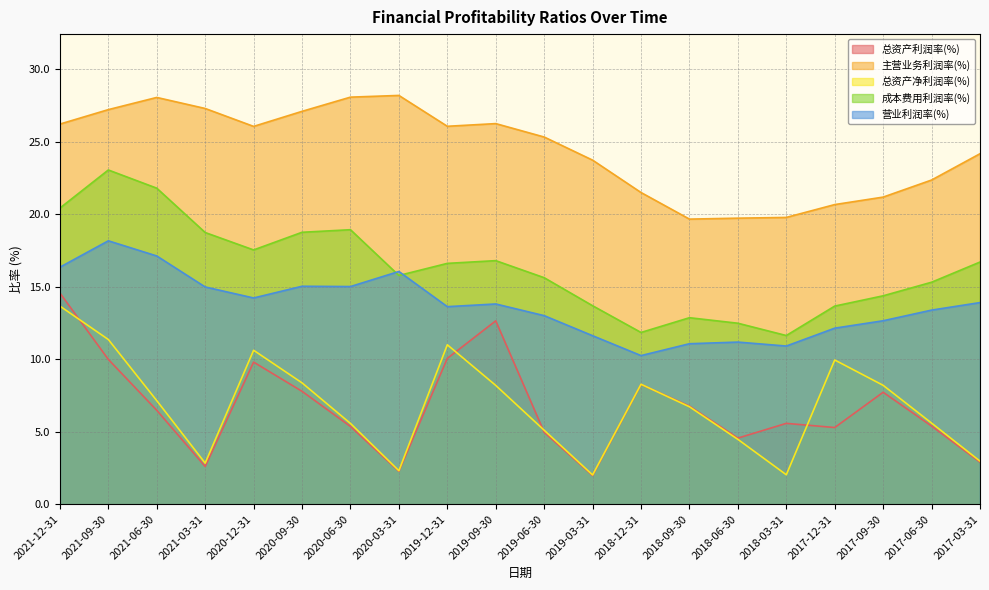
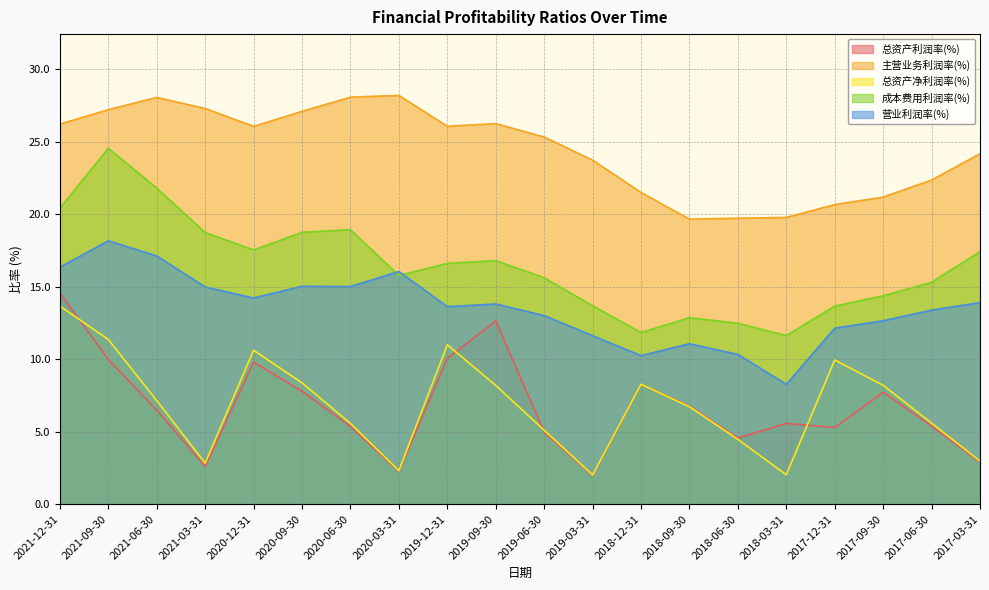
  {
    "总资产利润率(%)": {
      "2021-12-31": 14.6,
      "2021-09-30": 10.0,
      "2021-06-30": 6.5,
      "2021-03-31": 2.6,
      "2020-12-31": 9.8,
      "2020-09-30": 7.8,
      "2020-06-30": 5.4,
      "2019-12-31": 10.1,
      "2019-09-30": 12.7,
      "2018-03-31": 5.6,
      "2017-12-31": 5.3,
      "2017-09-30": 7.7,
      "2017-06-30": 5.4
    },
    "成本费用利润率(%)": {
      "2021-12-31": 20.4,
-     "2021-09-30": 23.1,
+     "2021-09-30": 24.6,
      "2021-06-30": 21.8,
      "2021-03-31": 18.7,
      "2020-12-31": 17.5,
      "2020-09-30": 18.8,
      "2020-06-30": 18.9,
      "2020-03-31": 15.8,
      "2019-12-31": 16.6,
      "2019-09-30": 16.8,
      "2019-06-30": 15.6,
      "2019-03-31": 13.7,
      "2018-12-31": 11.9,
      "2018-09-30": 12.9,
      "2018-06-30": 12.5,
      "2018-03-31": 11.6,
      "2017-12-31": 13.7,
      "2017-09-30": 14.4,
      "2017-06-30": 15.3,
-     "2017-03-31": 16.7
+     "2017-03-31": 17.4
    },
    "营业利润率(%)": {
      "2021-12-31": 16.4,
      "2021-09-30": 18.2,
      "2021-06-30": 17.1,
      "2021-03-31": 15.0,
      "2020-12-31": 14.2,
      "2020-09-30": 15.0,
      "2020-06-30": 15.0,
      "2020-03-31": 16.1,
      "2019-12-31": 13.6,
      "2019-09-30": 13.8,
      "2019-06-30": 13.0,
      "2019-03-31": 11.6,
      "2018-12-31": 10.3,
      "2018-09-30": 11.1,
-     "2018-06-30": 11.2,
-     "2018-03-31": 10.9,
+     "2018-06-30": 10.3,
+     "2018-03-31": 8.3,
      "2017-12-31": 12.1,
      "2017-09-30": 12.7,
      "2017-06-30": 13.4,
      "2017-03-31": 13.9
    }
  }
